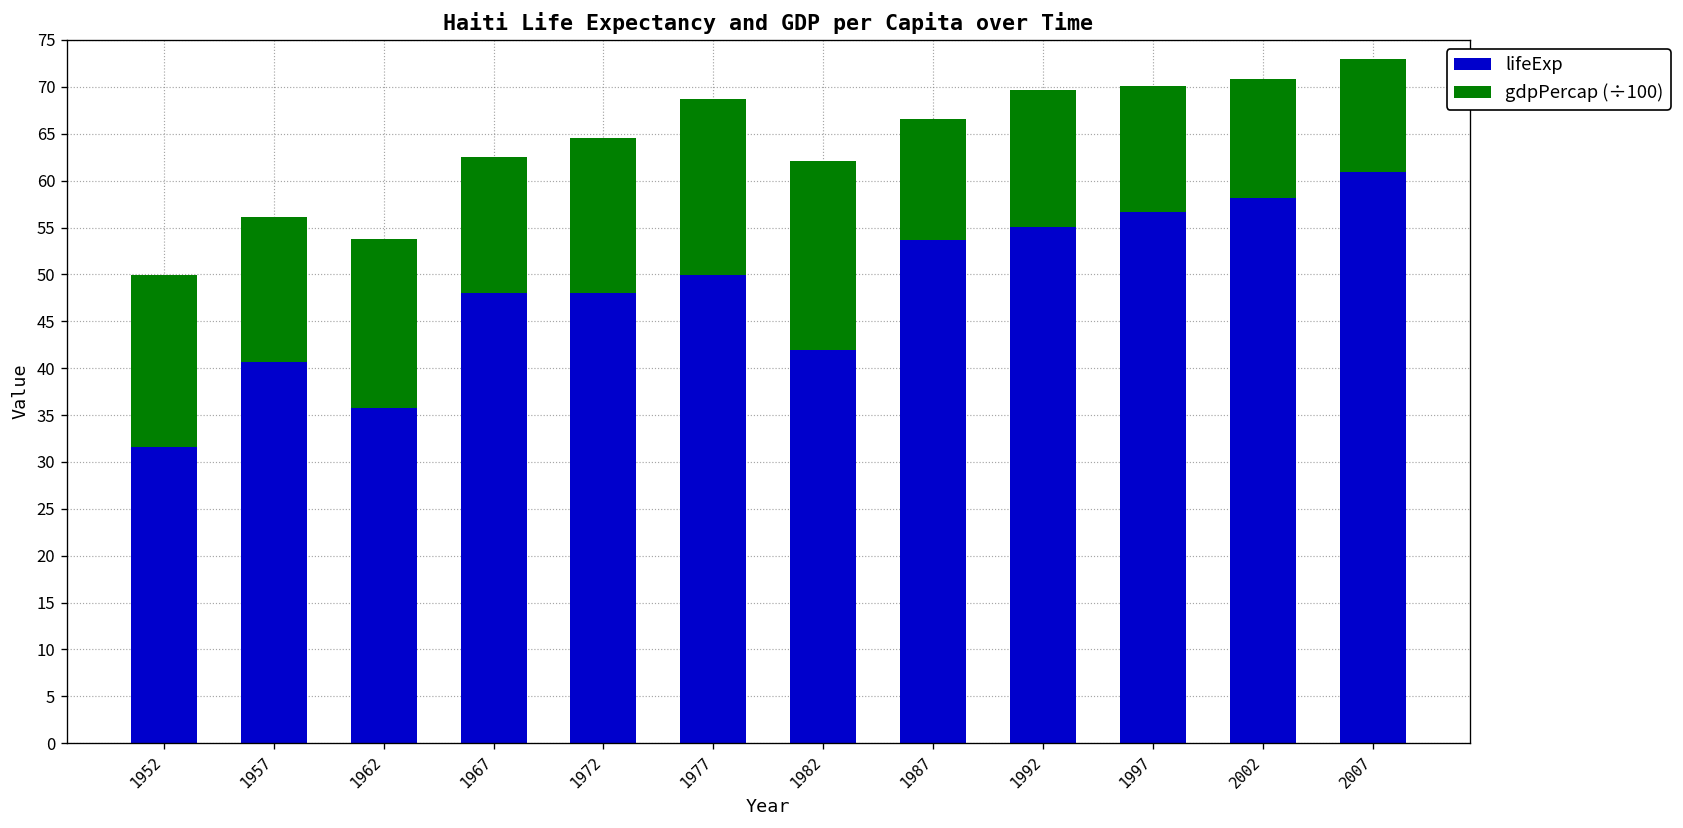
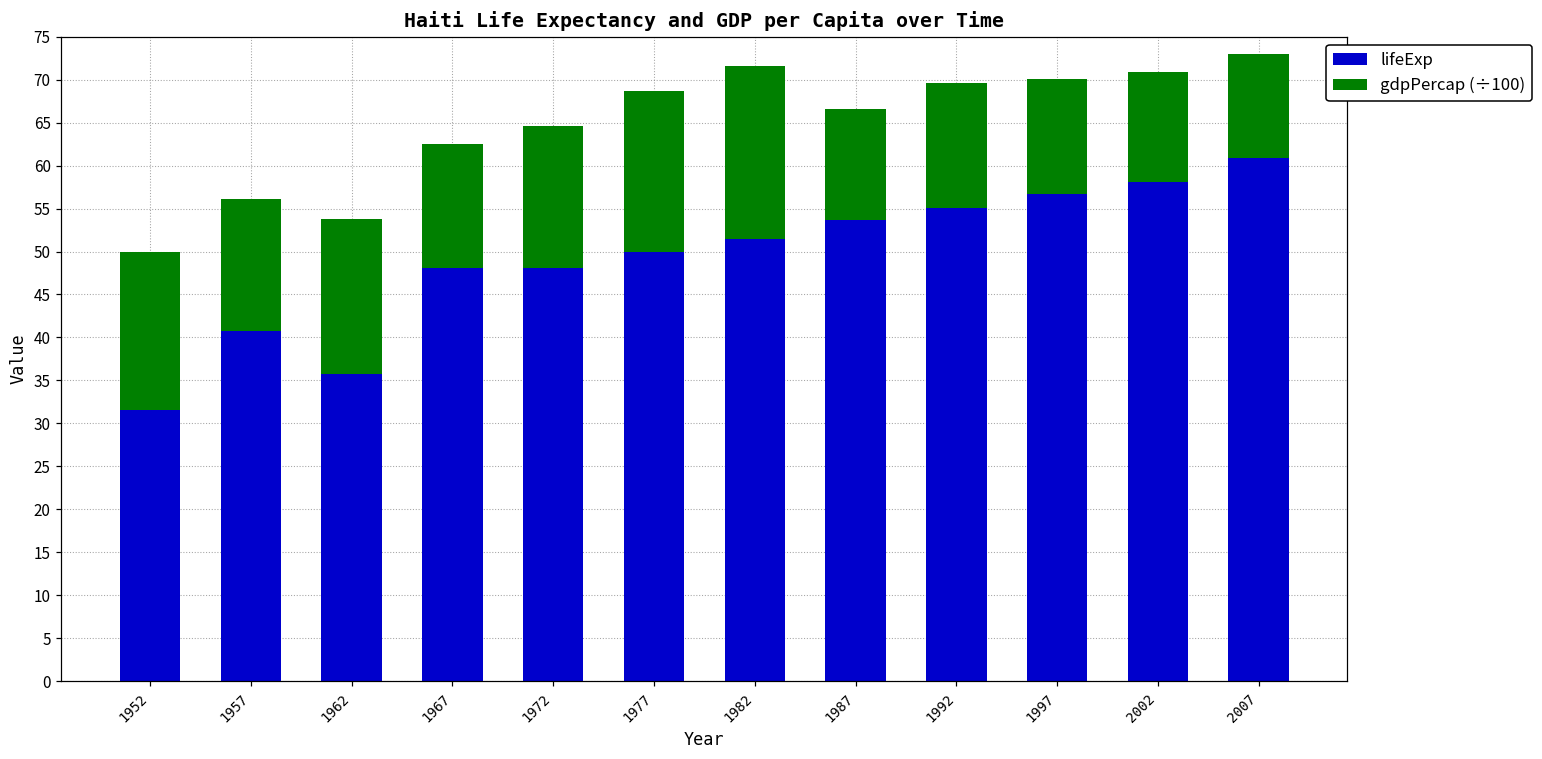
  {
    "lifeExp": {
      "1952": 32,
      "1957": 41,
      "1962": 36,
      "1967": 48,
      "1972": 48,
      "1977": 50,
-     "1982": 42,
+     "1982": 51,
      "1987": 54,
      "1992": 55,
      "1997": 57,
      "2002": 58,
      "2007": 61
    },
    "gdpPercap (÷100)": {
      "1952": 18,
      "1957": 15,
      "1962": 18,
      "1967": 15,
      "1972": 17,
      "1977": 19,
      "1982": 20,
      "1987": 13,
      "1992": 15,
      "1997": 13,
      "2002": 13,
      "2007": 12
    }
  }
